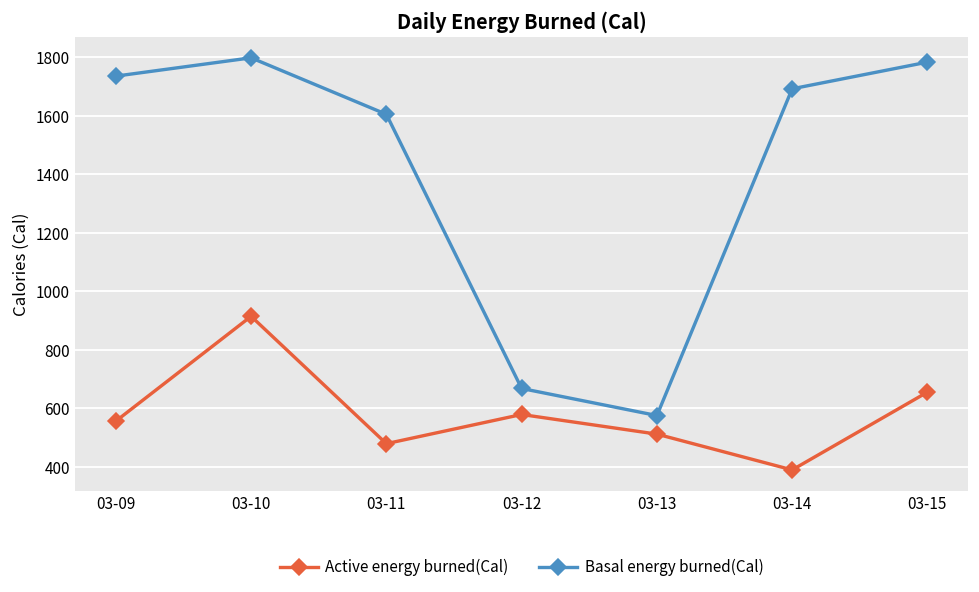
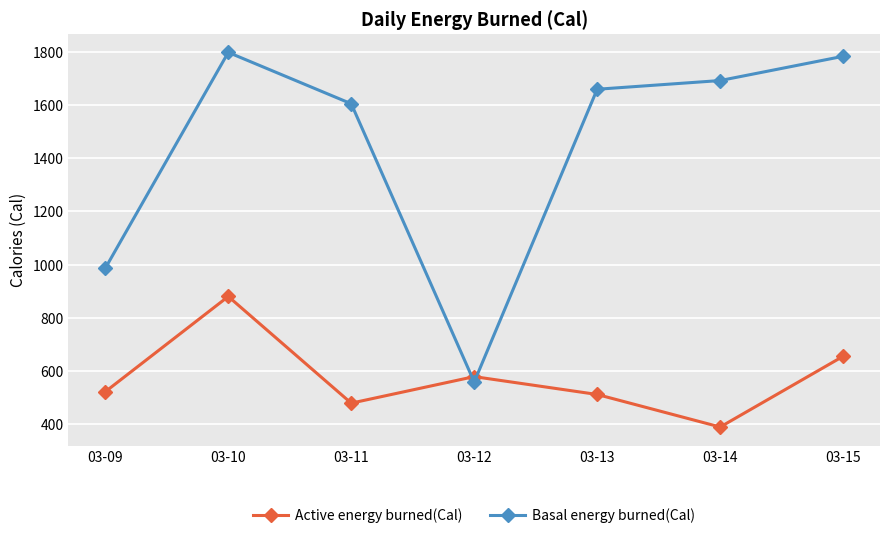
  {
    "Active energy burned(Cal)": {
-     "03-09": 560,
-     "03-10": 910,
+     "03-09": 520,
+     "03-10": 880,
      "03-11": 480,
      "03-12": 580,
      "03-13": 510,
      "03-14": 390,
      "03-15": 660
    },
    "Basal energy burned(Cal)": {
-     "03-09": 1740,
+     "03-09": 990,
      "03-10": 1800,
      "03-11": 1600,
-     "03-12": 670,
-     "03-13": 580,
+     "03-12": 560,
+     "03-13": 1660,
      "03-14": 1690,
      "03-15": 1780
    }
  }
